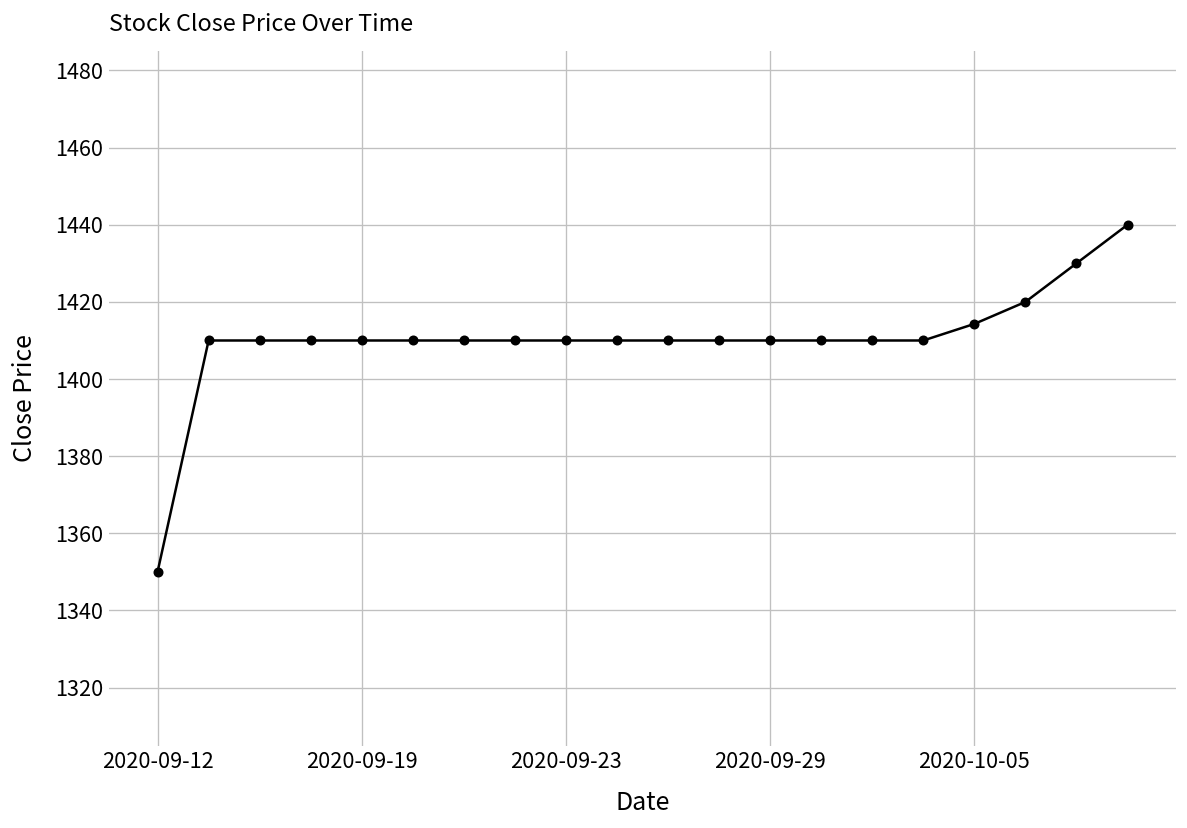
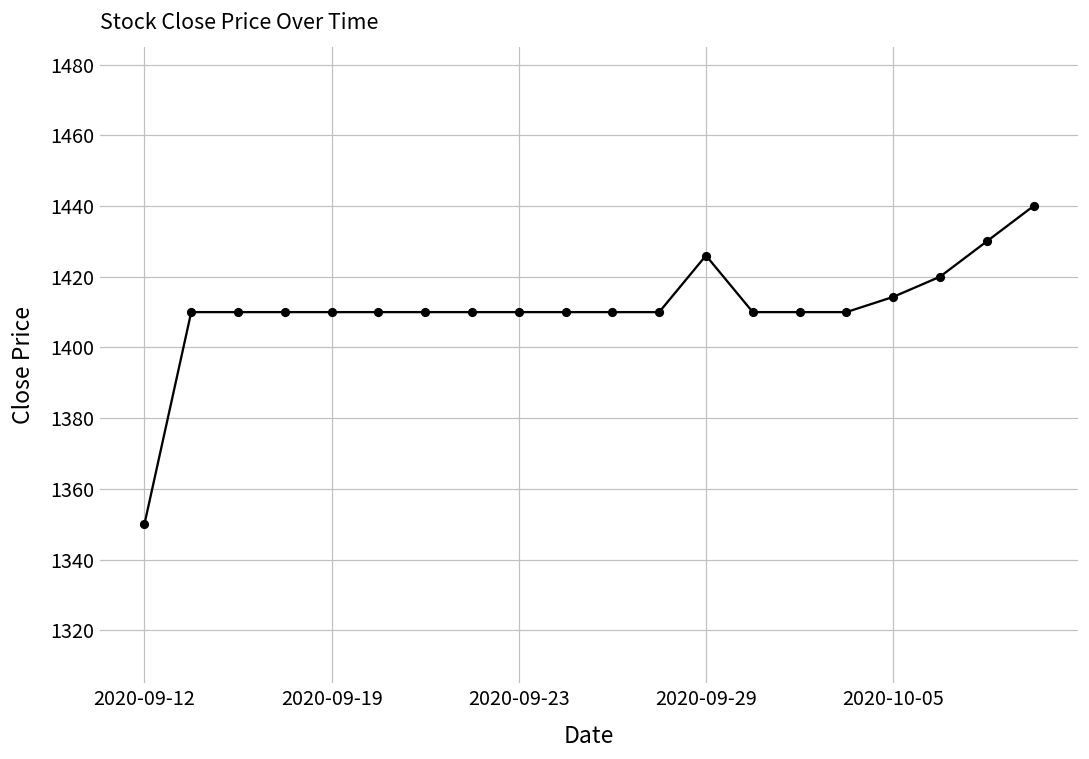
  {
    "2020-09-12": 1350,
    "2020-09-19": 1410,
    "2020-09-23": 1410,
-   "2020-09-29": 1410,
+   "2020-09-29": 1426,
    "2020-10-05": 1414
  }
